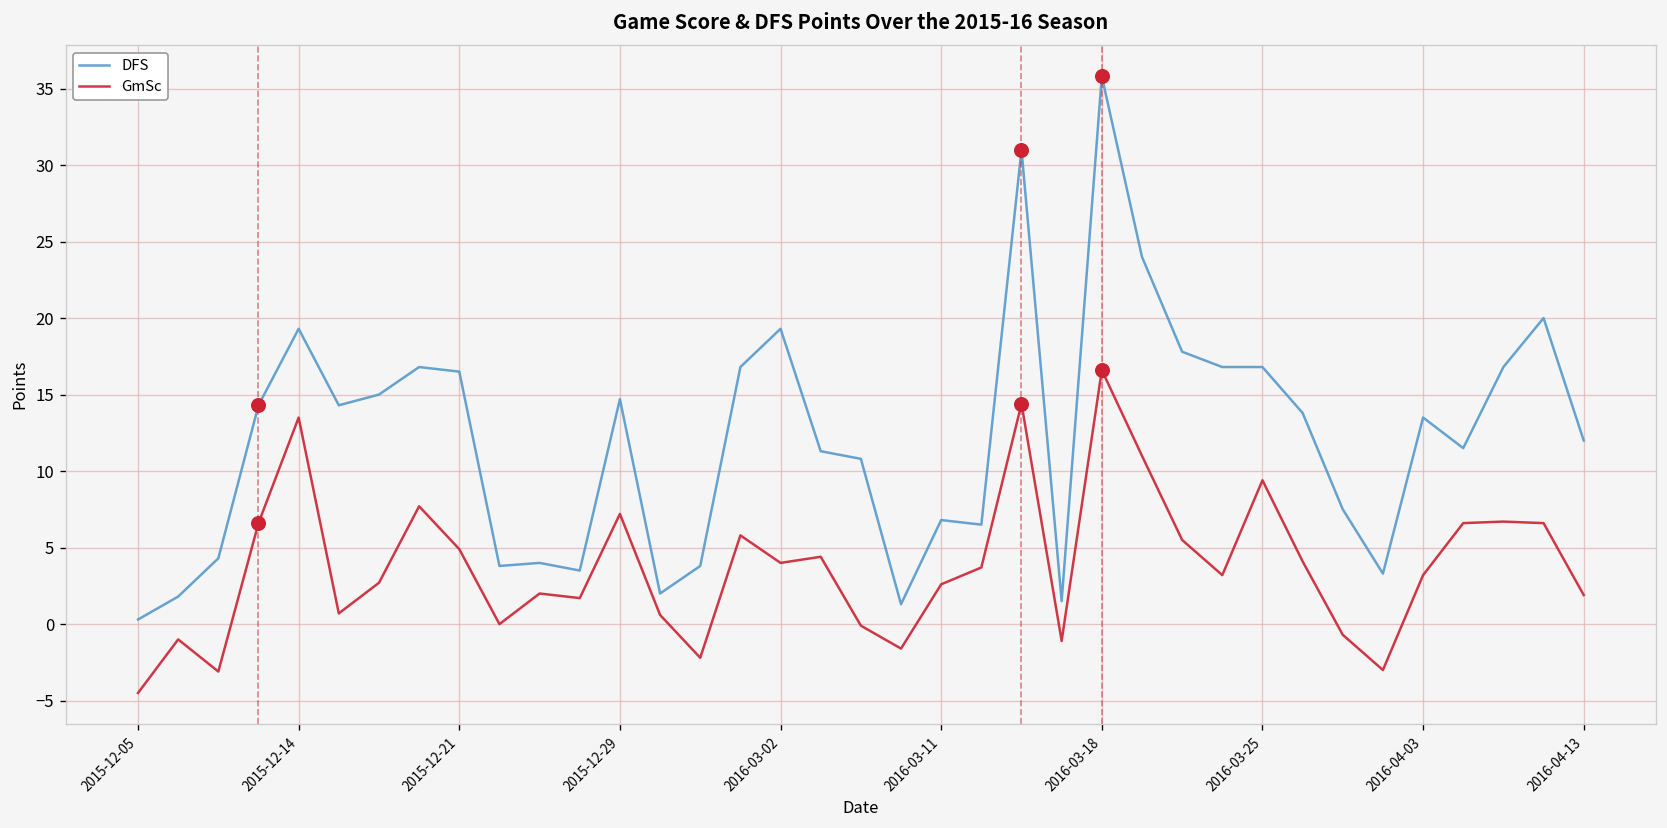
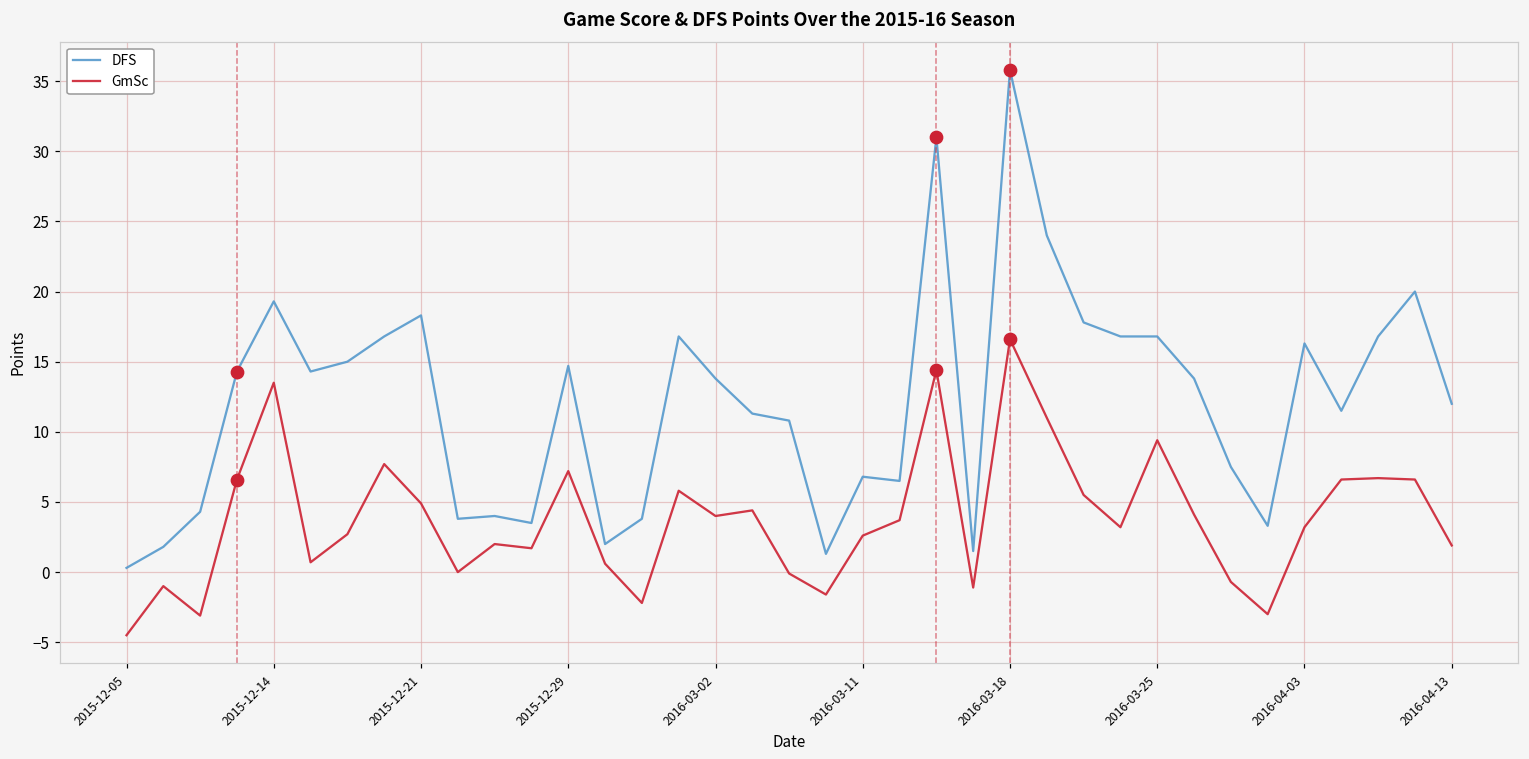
  {
    "DFS": {
      "2015-12-05": 0.3,
      "2015-12-14": 19.3,
-     "2015-12-21": 16.5,
+     "2015-12-21": 18.3,
      "2015-12-29": 14.7,
-     "2016-03-02": 19.3,
+     "2016-03-02": 13.8,
      "2016-03-11": 6.8,
      "2016-03-25": 16.8,
-     "2016-04-03": 13.5,
+     "2016-04-03": 16.3,
      "2016-04-13": 12.0
    }
  }
